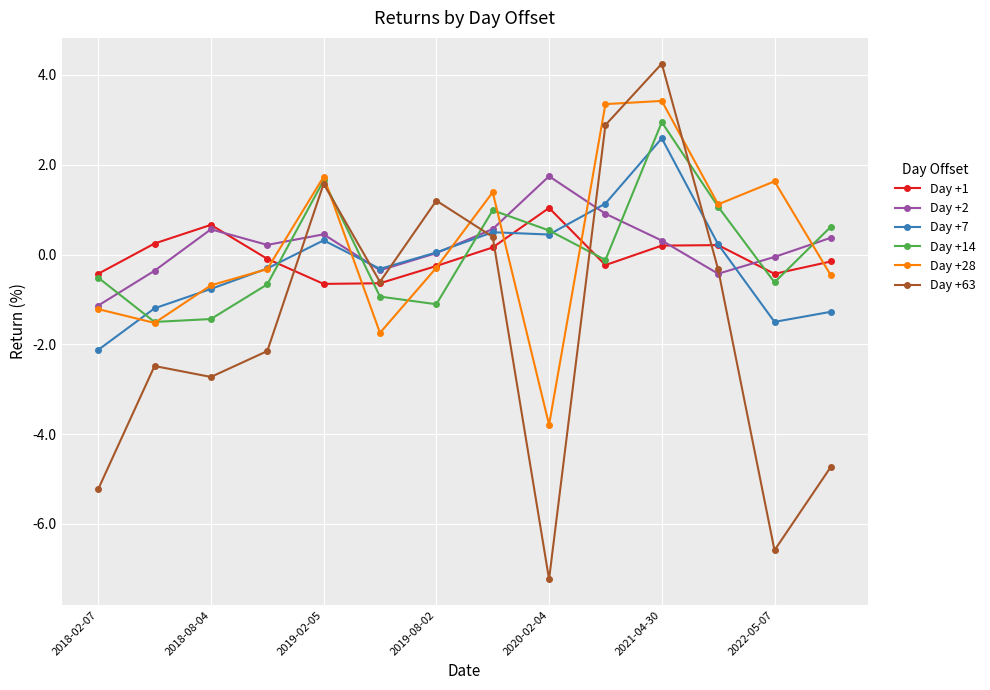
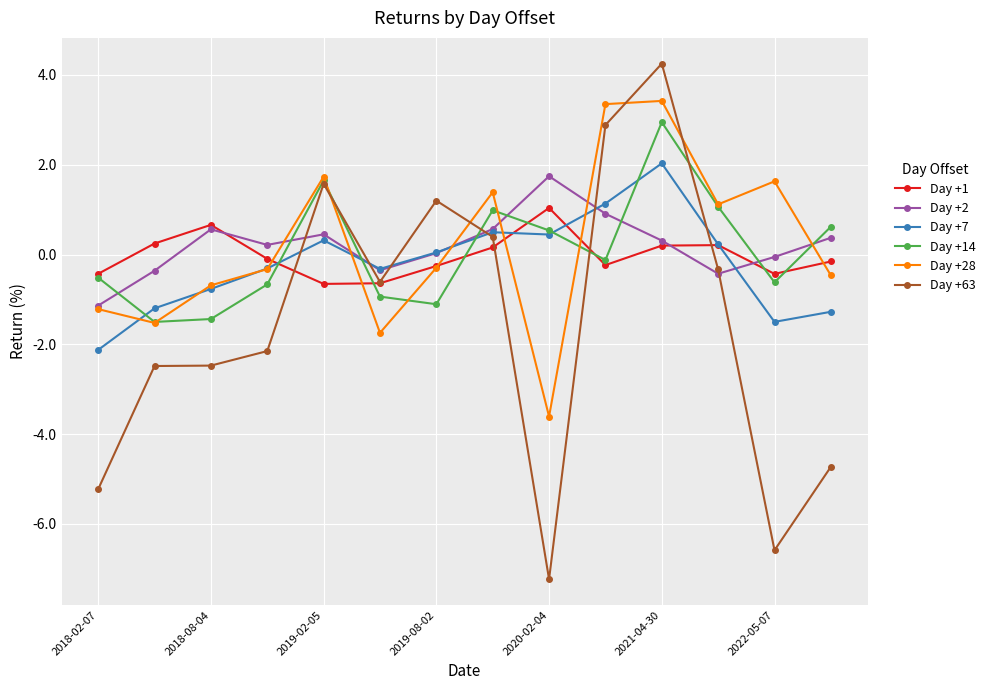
  {
    "Day +1": {
      "2018-02-07": -0.4,
      "2018-08-04": 0.7,
      "2019-02-05": -0.7,
      "2020-02-04": 1.0,
      "2021-04-30": 0.2,
      "2022-05-07": -0.4
    },
    "Day +2": {
      "2018-02-07": -1.1,
      "2018-08-04": 0.6,
      "2019-02-05": 0.5,
      "2020-02-04": 1.7,
      "2021-04-30": 0.3,
      "2022-05-07": -0.1
    },
    "Day +7": {
      "2018-02-07": -2.1,
      "2018-08-04": -0.8,
      "2019-02-05": 0.3,
      "2020-02-04": 0.4,
-     "2021-04-30": 2.6,
+     "2021-04-30": 2.0,
      "2022-05-07": -1.5
    },
    "Day +14": {
      "2018-02-07": -0.5,
      "2018-08-04": -1.4,
      "2019-02-05": 1.7,
      "2019-08-02": -1.1,
      "2020-02-04": 0.5,
      "2021-04-30": 2.9,
      "2022-05-07": -0.6
    },
    "Day +28": {
      "2018-02-07": -1.2,
      "2018-08-04": -0.7,
      "2019-02-05": 1.7,
-     "2020-02-04": -3.8,
+     "2020-02-04": -3.6,
      "2021-04-30": 3.4,
      "2022-05-07": 1.6
    },
    "Day +63": {
      "2018-02-07": -5.2,
-     "2018-08-04": -2.7,
+     "2018-08-04": -2.5,
      "2019-02-05": 1.6,
      "2019-08-02": 1.2,
      "2020-02-04": -7.2,
      "2021-04-30": 4.3,
      "2022-05-07": -6.6
    }
  }
